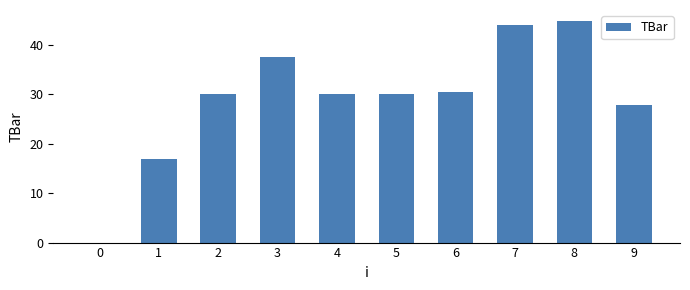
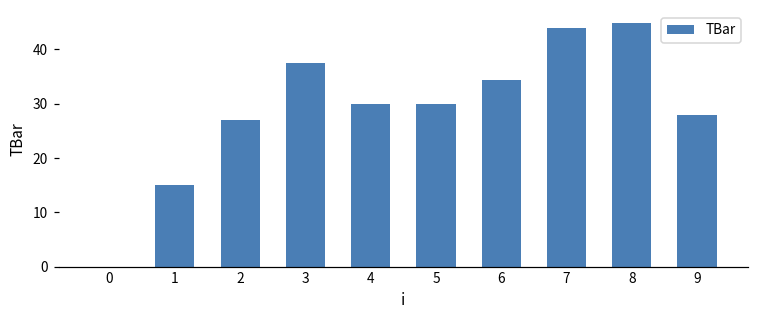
  {
    "0": 0,
-   "1": 17,
-   "2": 30,
+   "1": 15,
+   "2": 27,
    "3": 37,
    "4": 30,
    "5": 30,
-   "6": 30,
+   "6": 34,
    "7": 44,
    "8": 45,
    "9": 28
  }
